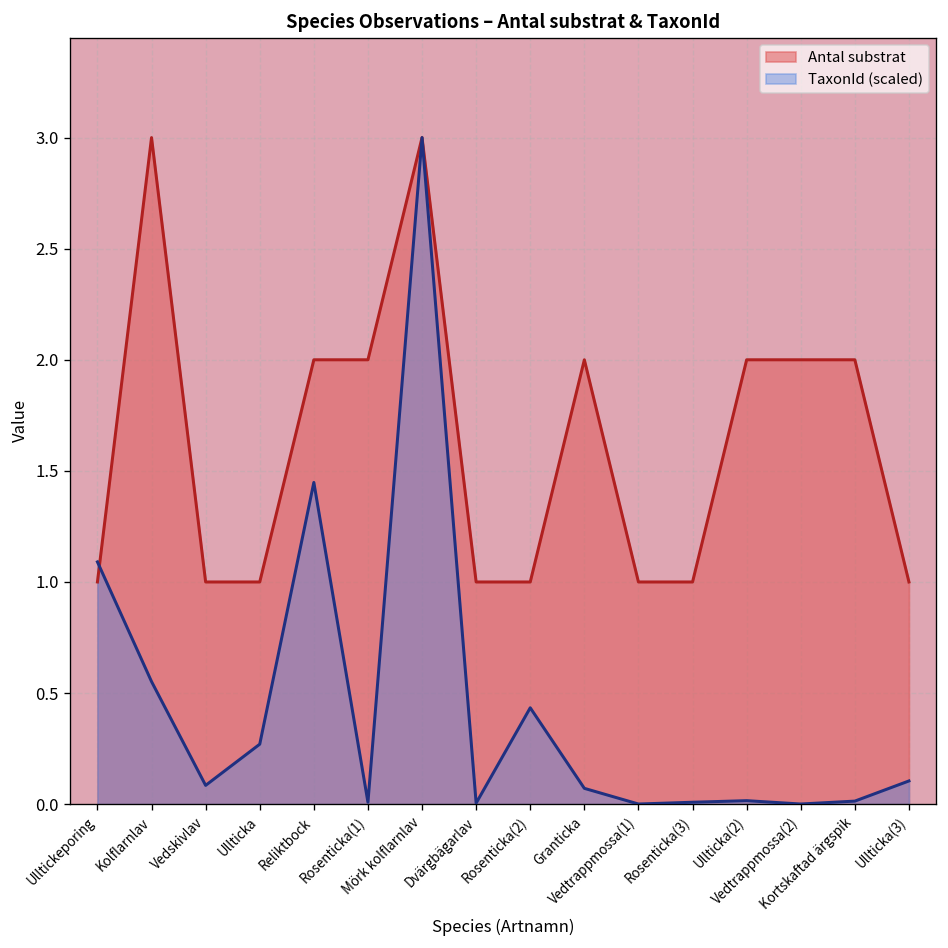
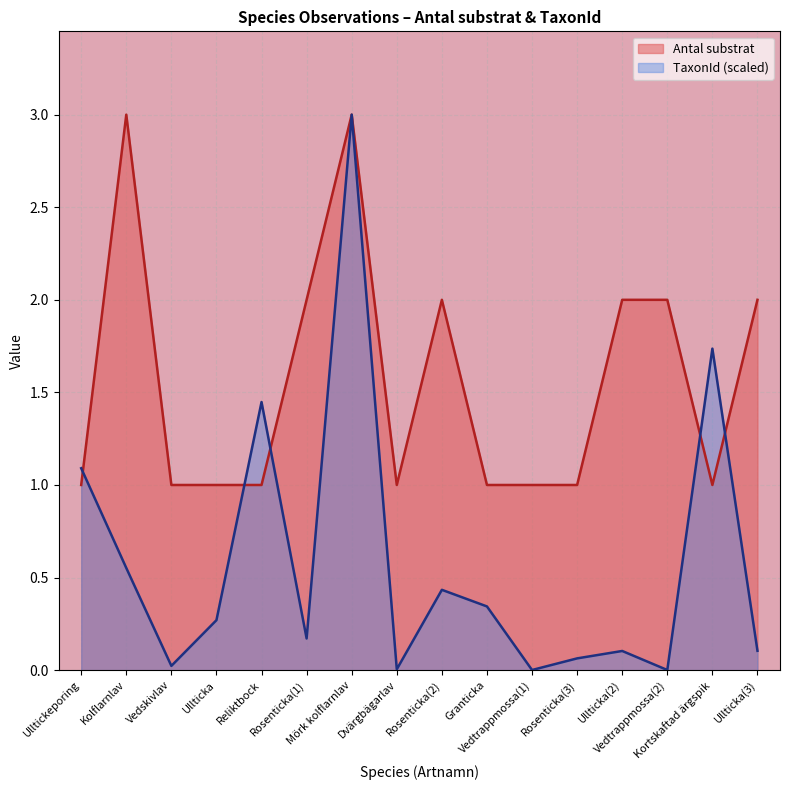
  {
    "Antal substrat": {
      "Ulltickeporing": 1,
      "Kolflarnlav": 3,
      "Vedskivlav": 1,
      "Ullticka": 1,
-     "Reliktbock": 2,
+     "Reliktbock": 1,
      "Rosenticka(1)": 2,
      "Dvärgbägarlav": 1,
-     "Rosenticka(2)": 1,
-     "Granticka": 2,
+     "Rosenticka(2)": 2,
+     "Granticka": 1,
      "Vedtrappmossa(1)": 1,
      "Rosenticka(3)": 1,
      "Ullticka(2)": 2,
      "Vedtrappmossa(2)": 2,
-     "Kortskaftad ärgspik": 2,
-     "Ullticka(3)": 1
+     "Kortskaftad ärgspik": 1,
+     "Ullticka(3)": 2
    },
    "TaxonId (scaled)": {
      "Ulltickeporing": 1.09,
      "Kolflarnlav": 0.55,
-     "Vedskivlav": 0.08,
+     "Vedskivlav": 0.02,
      "Ullticka": 0.27,
      "Reliktbock": 1.45,
-     "Rosenticka(1)": 0.01,
+     "Rosenticka(1)": 0.17,
      "Dvärgbägarlav": 0.00,
      "Rosenticka(2)": 0.43,
-     "Granticka": 0.07,
+     "Granticka": 0.34,
      "Vedtrappmossa(1)": 0.00,
-     "Rosenticka(3)": 0.01,
-     "Ullticka(2)": 0.02,
+     "Rosenticka(3)": 0.06,
+     "Ullticka(2)": 0.10,
      "Vedtrappmossa(2)": 0.00,
-     "Kortskaftad ärgspik": 0.01,
+     "Kortskaftad ärgspik": 1.74,
      "Ullticka(3)": 0.10
    }
  }
